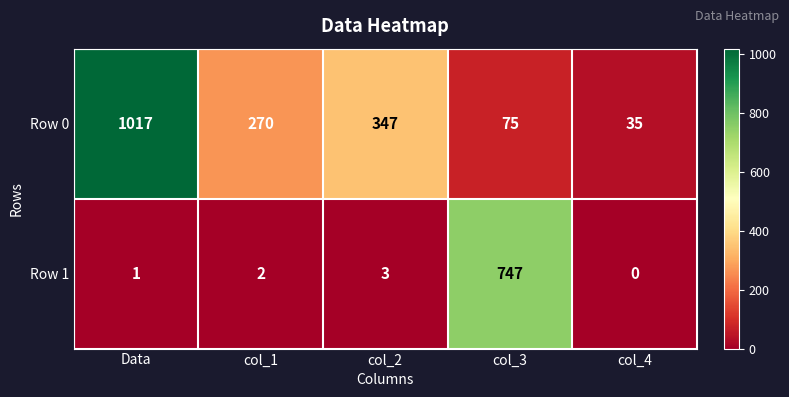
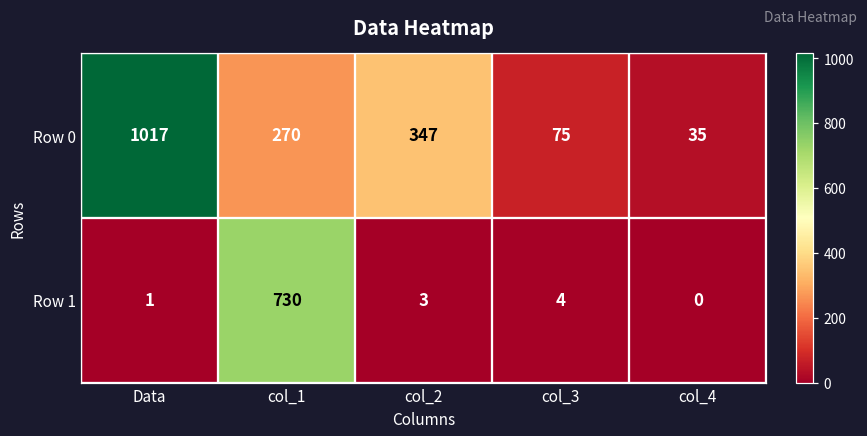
  {
    "Row 0": {
      "Data": 1017,
      "col_1": 270,
      "col_2": 347,
      "col_3": 75,
      "col_4": 35
    },
    "Row 1": {
      "Data": 1,
-     "col_1": 2,
+     "col_1": 730,
      "col_2": 3,
-     "col_3": 747,
+     "col_3": 4,
      "col_4": 0
    }
  }
